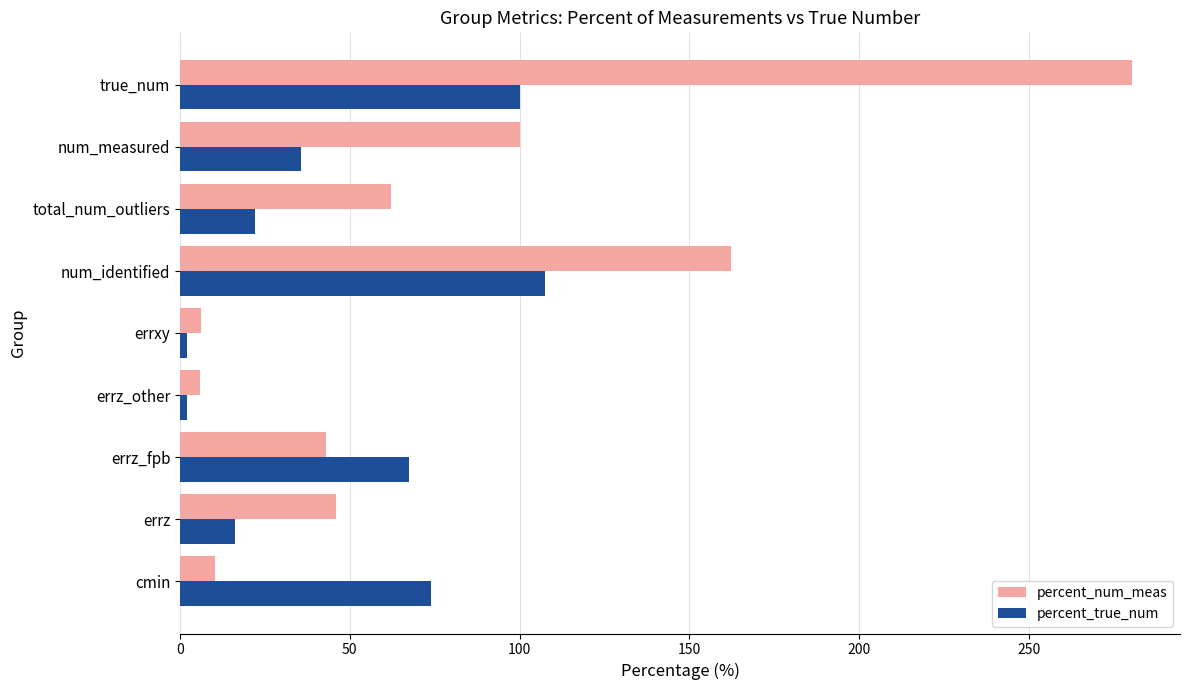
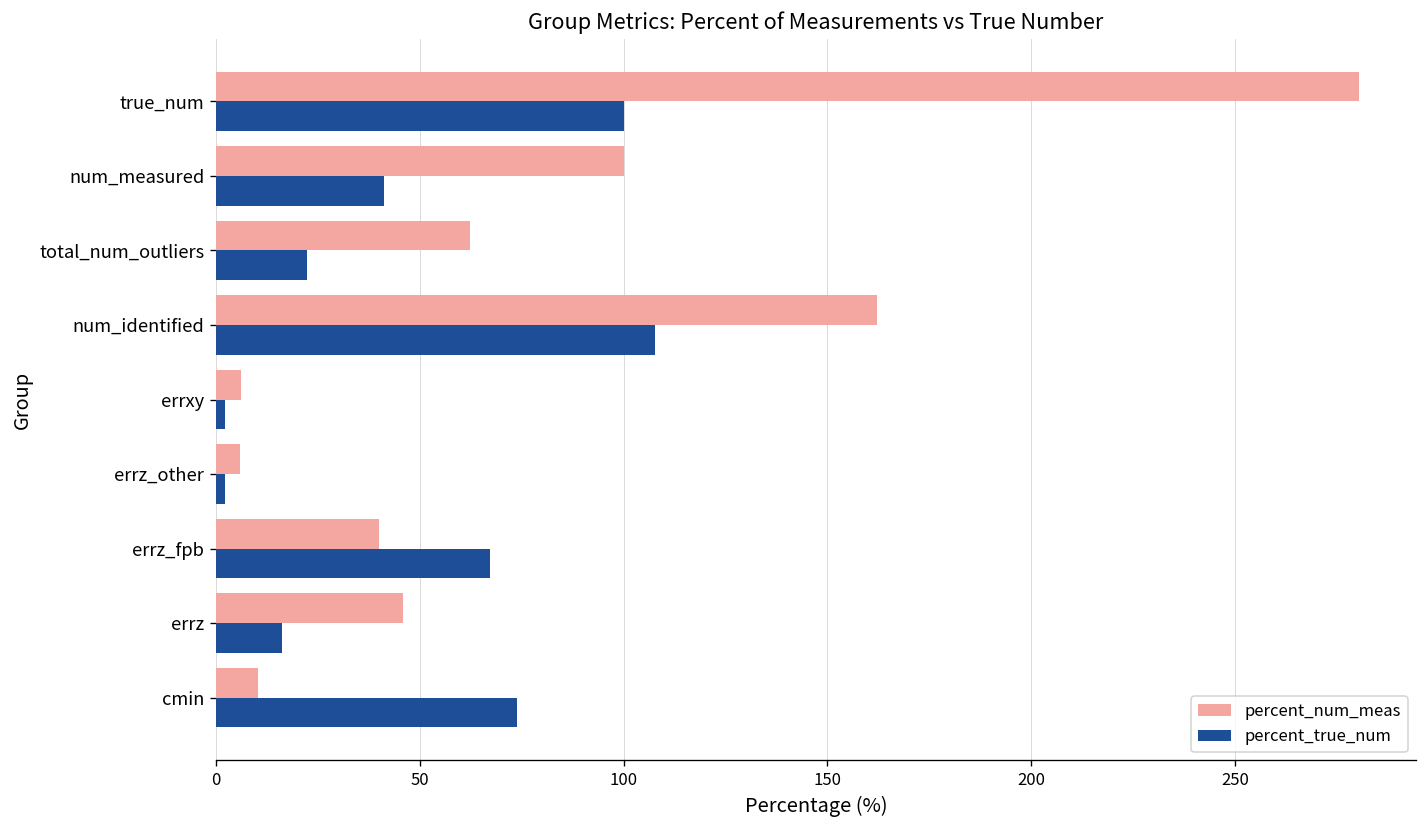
  {
    "percent_num_meas": {
      "true_num": 280,
      "num_measured": 100,
      "total_num_outliers": 62,
      "num_identified": 162,
      "errxy": 6,
      "errz_other": 6,
-     "errz_fpb": 43,
+     "errz_fpb": 40,
      "errz": 46,
      "cmin": 10
    },
    "percent_true_num": {
      "true_num": 100,
-     "num_measured": 36,
+     "num_measured": 41,
      "total_num_outliers": 22,
      "num_identified": 108,
      "errxy": 2,
      "errz_other": 2,
      "errz_fpb": 67,
      "errz": 16,
      "cmin": 74
    }
  }
